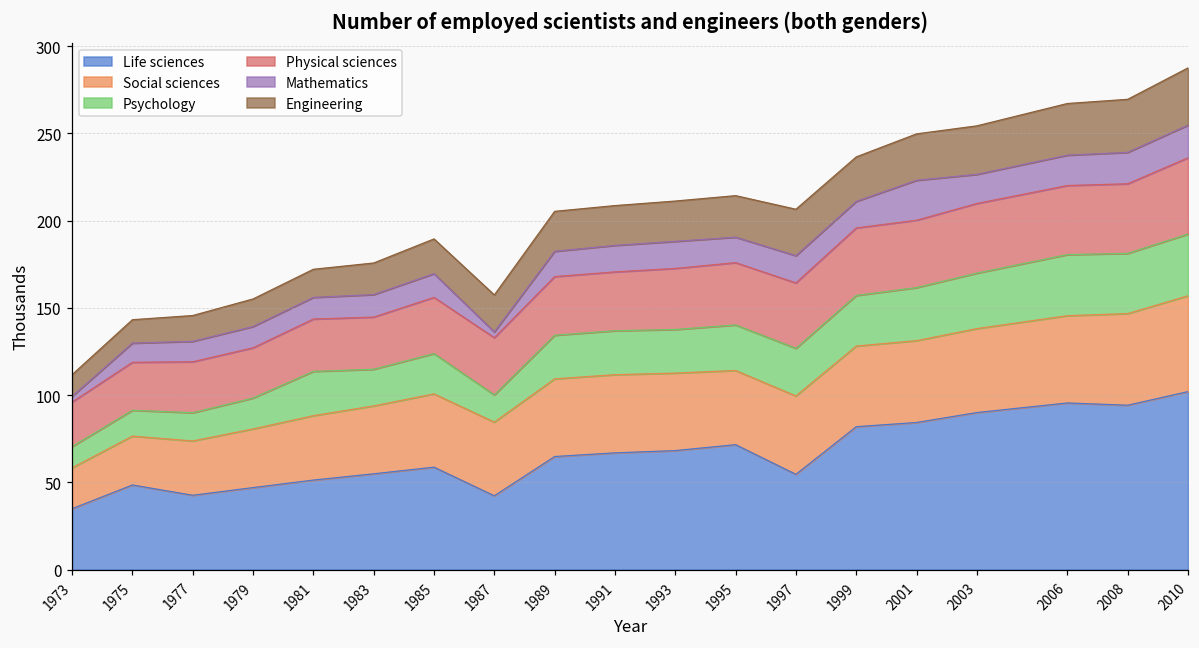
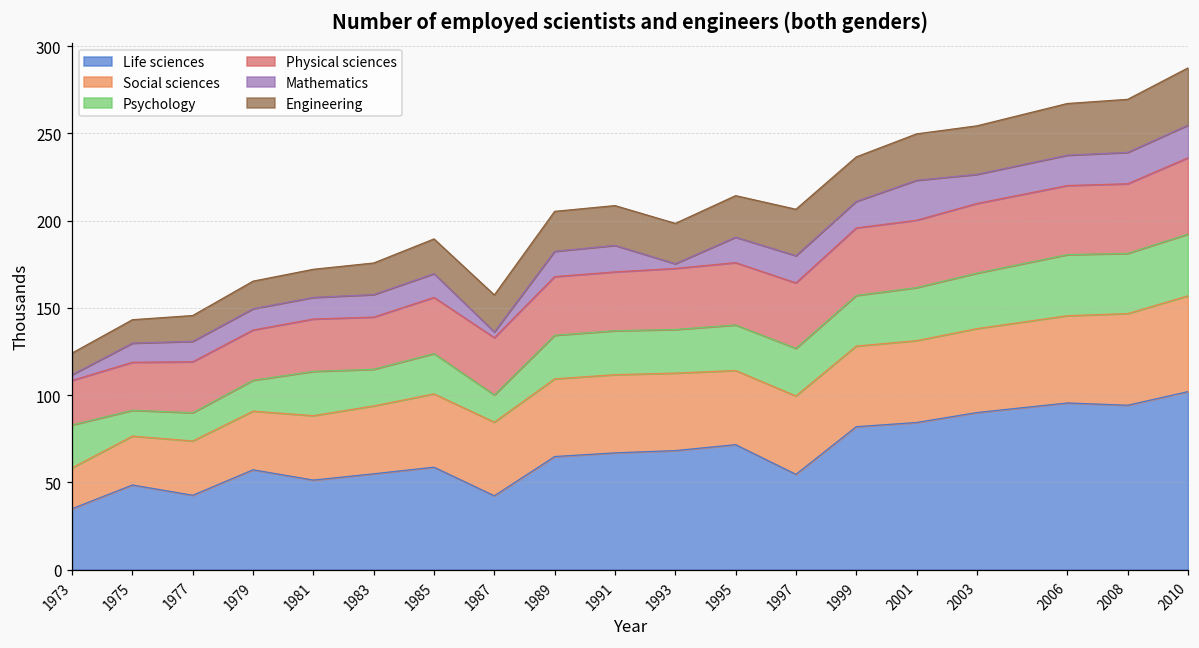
  {
    "Life sciences": {
      "1973": 35,
      "1975": 49,
      "1977": 43,
-     "1979": 47,
+     "1979": 57,
      "1981": 51,
      "1983": 55,
      "1985": 59,
      "1987": 42,
      "1989": 65,
      "1991": 67,
      "1993": 68,
      "1995": 72,
      "1997": 55,
      "1999": 82,
      "2001": 84,
      "2003": 90,
      "2006": 96,
      "2008": 94,
      "2010": 102
    },
    "Psychology": {
-     "1973": 12,
+     "1973": 25,
      "1975": 15,
      "1977": 16,
      "1979": 18,
      "1981": 25,
      "1983": 21,
      "1985": 23,
      "1987": 16,
      "1989": 25,
      "1991": 25,
      "1993": 25,
      "1995": 26,
      "1997": 27,
      "1999": 29,
      "2001": 30,
      "2003": 32,
      "2006": 35,
      "2008": 35,
      "2010": 35
    },
    "Mathematics": {
      "1973": 3,
      "1975": 11,
      "1977": 12,
      "1979": 12,
      "1981": 12,
      "1983": 13,
      "1985": 14,
      "1987": 3,
      "1989": 15,
      "1991": 15,
-     "1993": 16,
+     "1993": 3,
      "1995": 15,
      "1997": 16,
      "1999": 15,
      "2001": 23,
      "2003": 17,
      "2006": 17,
      "2008": 18,
      "2010": 19
    },
    "Engineering": {
      "1973": 12,
      "1975": 13,
      "1977": 15,
      "1979": 16,
      "1981": 16,
      "1983": 18,
      "1985": 20,
      "1987": 21,
      "1989": 23,
      "1991": 23,
      "1993": 23,
      "1995": 24,
      "1997": 27,
      "1999": 26,
      "2001": 27,
      "2003": 28,
      "2006": 30,
      "2008": 30,
      "2010": 33
    }
  }
